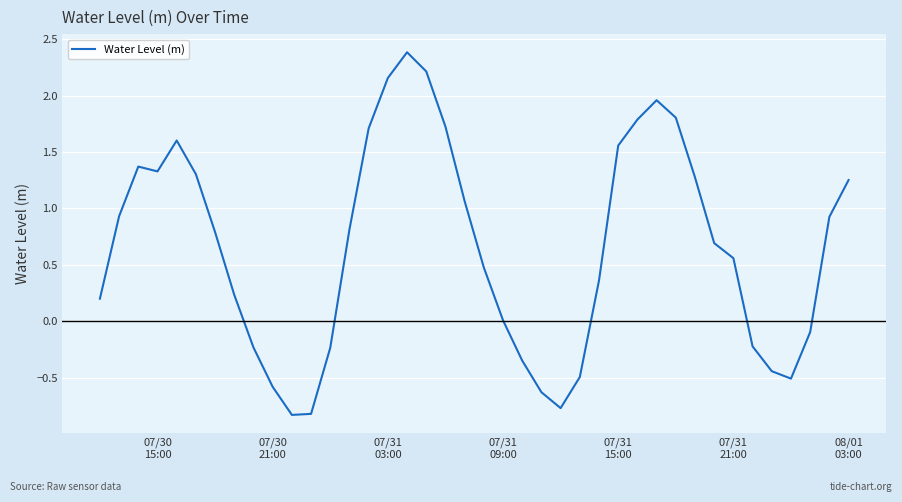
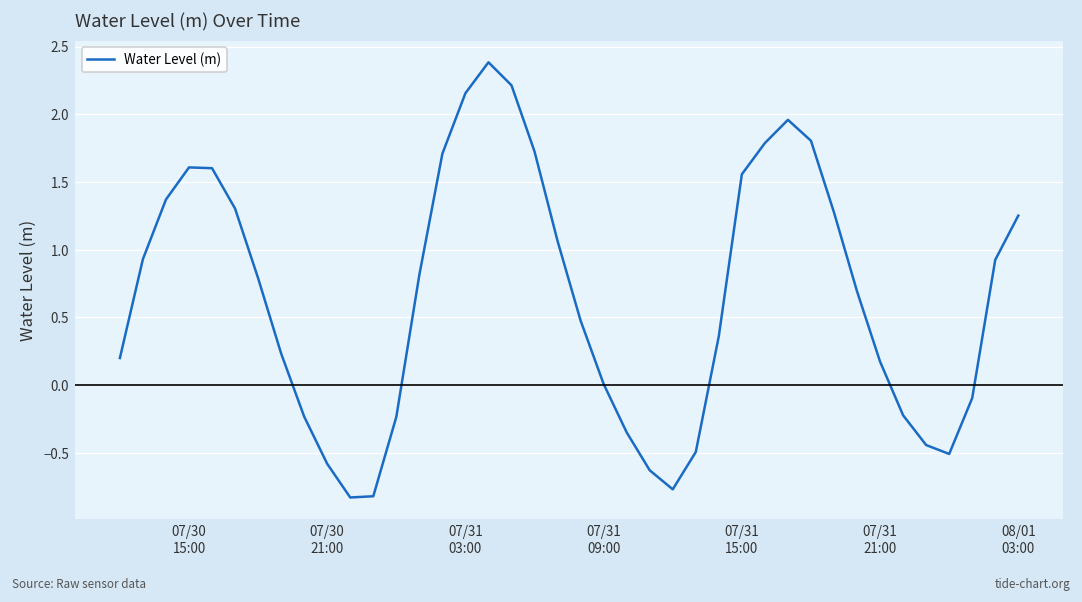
  {
-   "07/30 15:00": 1.33,
+   "07/30 15:00": 1.61,
    "07/30 21:00": -0.58,
    "07/31 03:00": 2.16,
    "07/31 09:00": 0.01,
    "07/31 15:00": 1.56,
-   "07/31 21:00": 0.56,
+   "07/31 21:00": 0.17,
    "08/01 03:00": 1.25
  }
